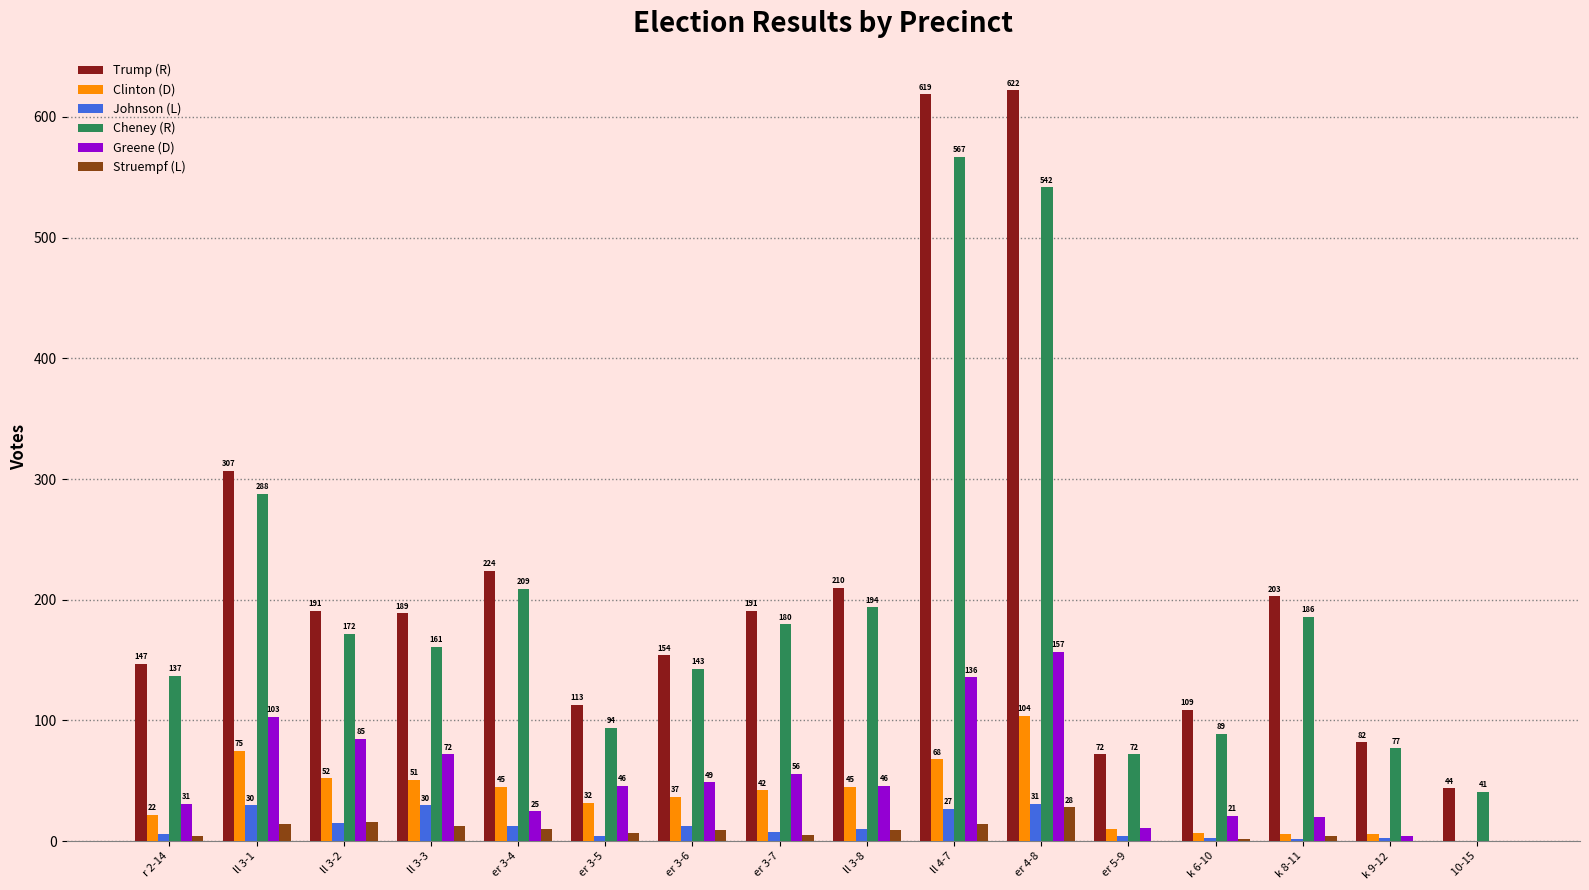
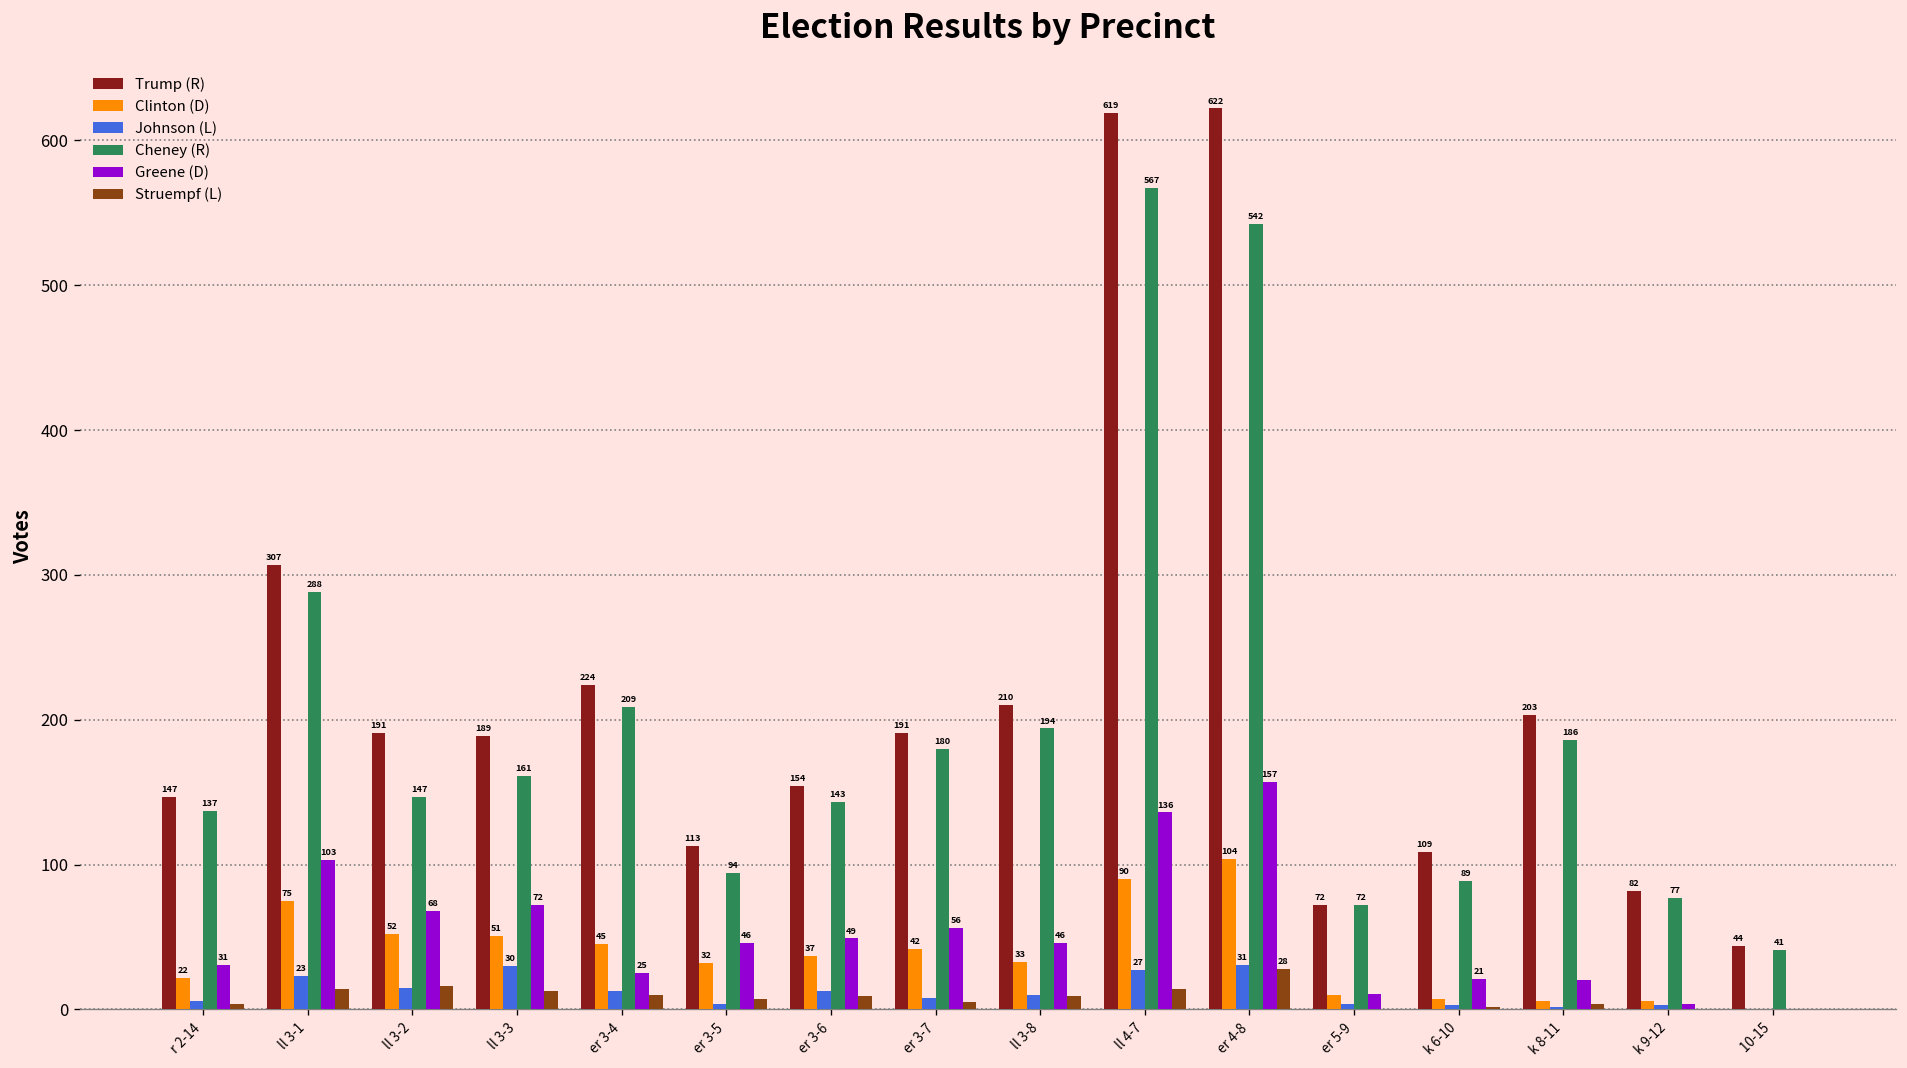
  {
    "Clinton (D)": {
      "r 2-14": 22,
      "ll 3-1": 75,
      "ll 3-2": 52,
      "ll 3-3": 51,
      "er 3-4": 45,
      "er 3-5": 32,
      "er 3-6": 37,
      "er 3-7": 42,
-     "ll 3-8": 45,
-     "ll 4-7": 68,
+     "ll 3-8": 33,
+     "ll 4-7": 90,
      "er 4-8": 104
    },
    "Johnson (L)": {
-     "ll 3-1": 30,
+     "ll 3-1": 23,
      "ll 3-3": 30,
      "ll 4-7": 27,
      "er 4-8": 31
    },
    "Cheney (R)": {
      "r 2-14": 137,
      "ll 3-1": 288,
-     "ll 3-2": 172,
+     "ll 3-2": 147,
      "ll 3-3": 161,
      "er 3-4": 209,
      "er 3-5": 94,
      "er 3-6": 143,
      "er 3-7": 180,
      "ll 3-8": 194,
      "ll 4-7": 567,
      "er 4-8": 542,
      "er 5-9": 72,
      "k 6-10": 89,
      "k 8-11": 186,
      "k 9-12": 77,
      "10-15": 41
    },
    "Greene (D)": {
      "r 2-14": 31,
      "ll 3-1": 103,
-     "ll 3-2": 85,
+     "ll 3-2": 68,
      "ll 3-3": 72,
      "er 3-4": 25,
      "er 3-5": 46,
      "er 3-6": 49,
      "er 3-7": 56,
      "ll 3-8": 46,
      "ll 4-7": 136,
      "er 4-8": 157,
      "k 6-10": 21
    }
  }
